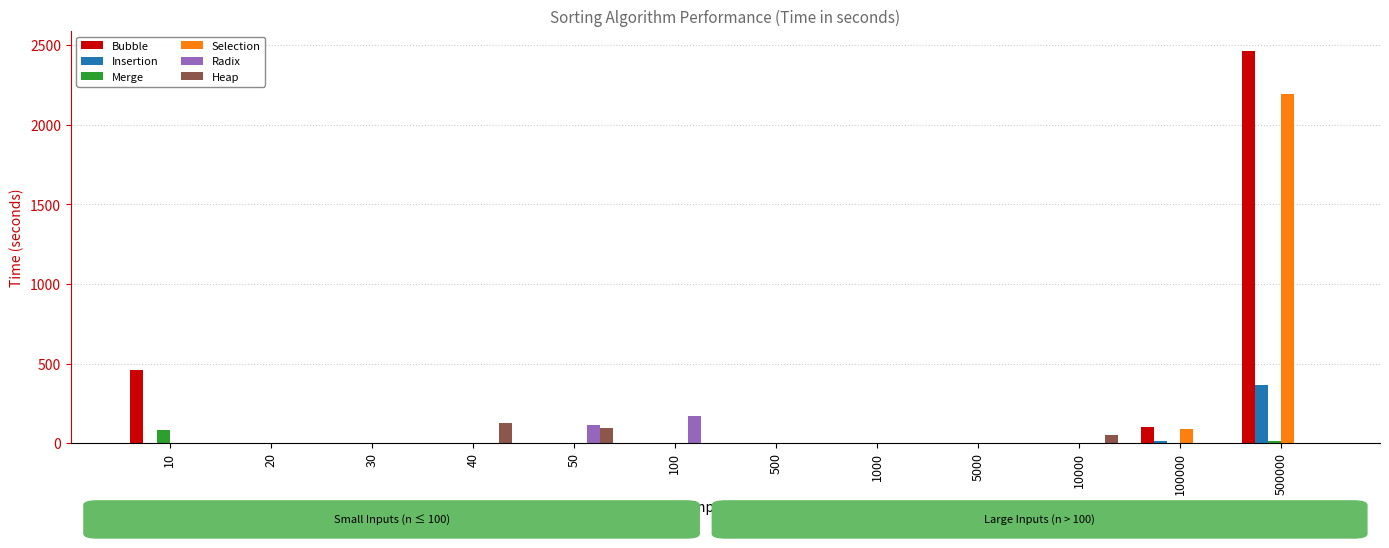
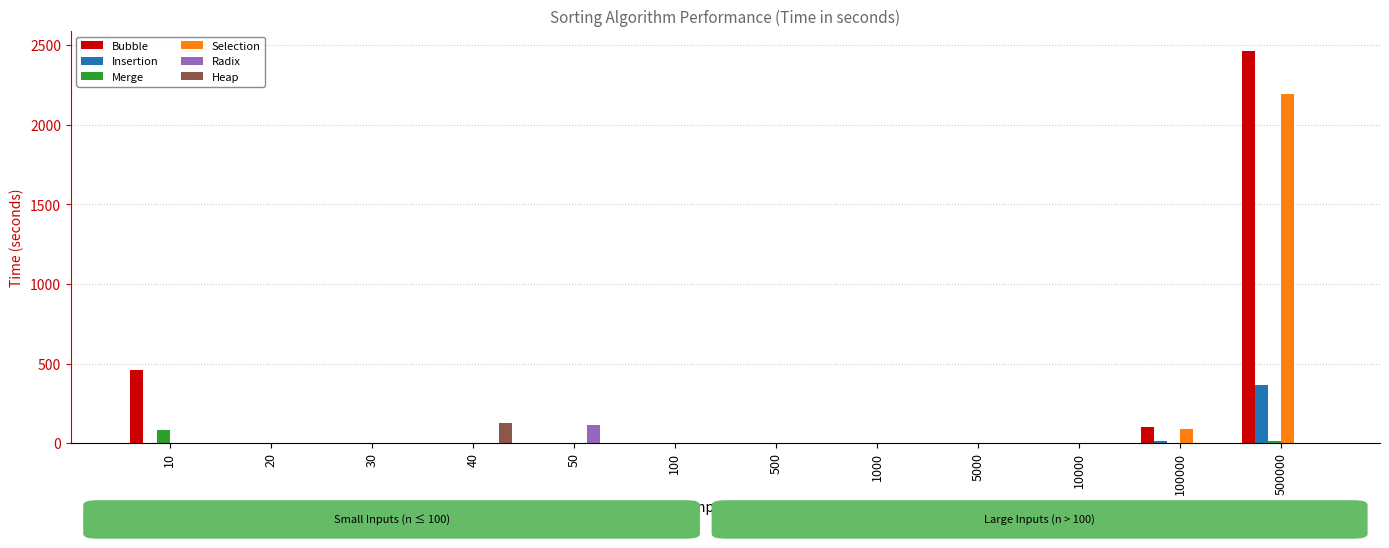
  {
    "Bubble": {
      "10": 460,
      "100000": 100,
      "500000": 2470
    },
    "Insertion": {
      "10": 0,
      "500000": 370
    },
    "Merge": {
      "10": 80
    },
    "Selection": {
      "100000": 90,
      "500000": 2190
    },
    "Radix": {
      "50": 110,
-     "100": 170
+     "100": 0
    },
    "Heap": {
      "40": 130,
-     "50": 100,
-     "10000": 50
+     "50": 0,
+     "10000": 0
    }
  }
